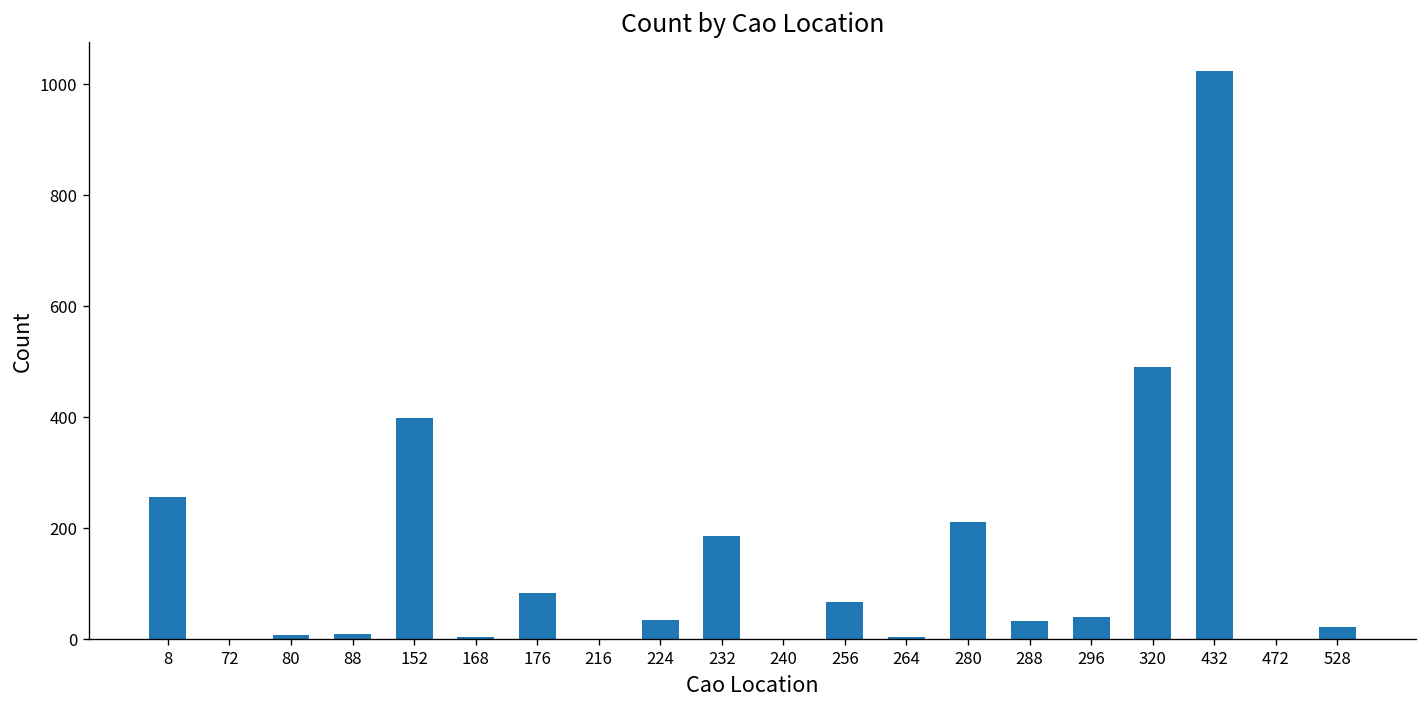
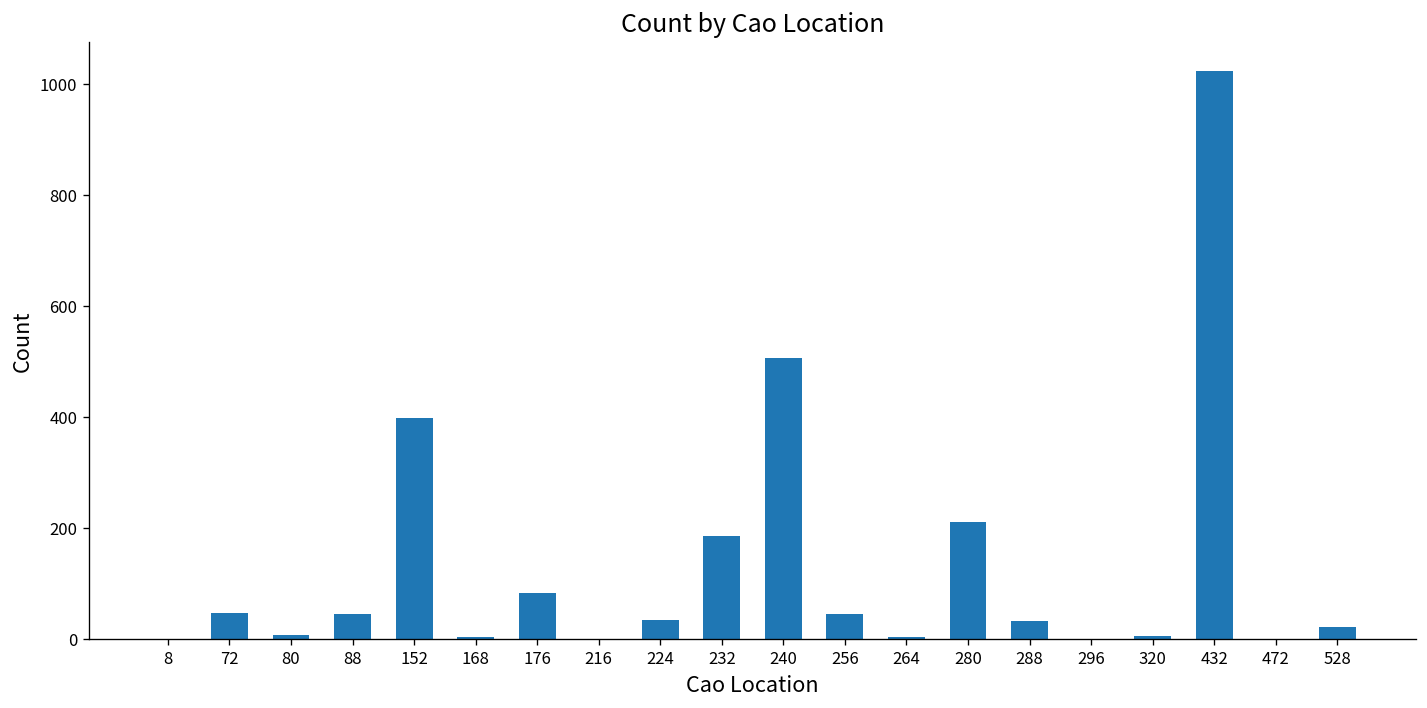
  {
-   "8": 260,
-   "72": 0,
+   "8": 0,
+   "72": 50,
    "80": 10,
-   "88": 10,
+   "88": 50,
    "152": 400,
    "176": 80,
    "224": 40,
    "232": 190,
-   "240": 0,
-   "256": 70,
+   "240": 510,
+   "256": 50,
    "280": 210,
    "288": 30,
-   "296": 40,
-   "320": 490,
+   "296": 0,
+   "320": 10,
    "432": 1020,
    "528": 20
  }
